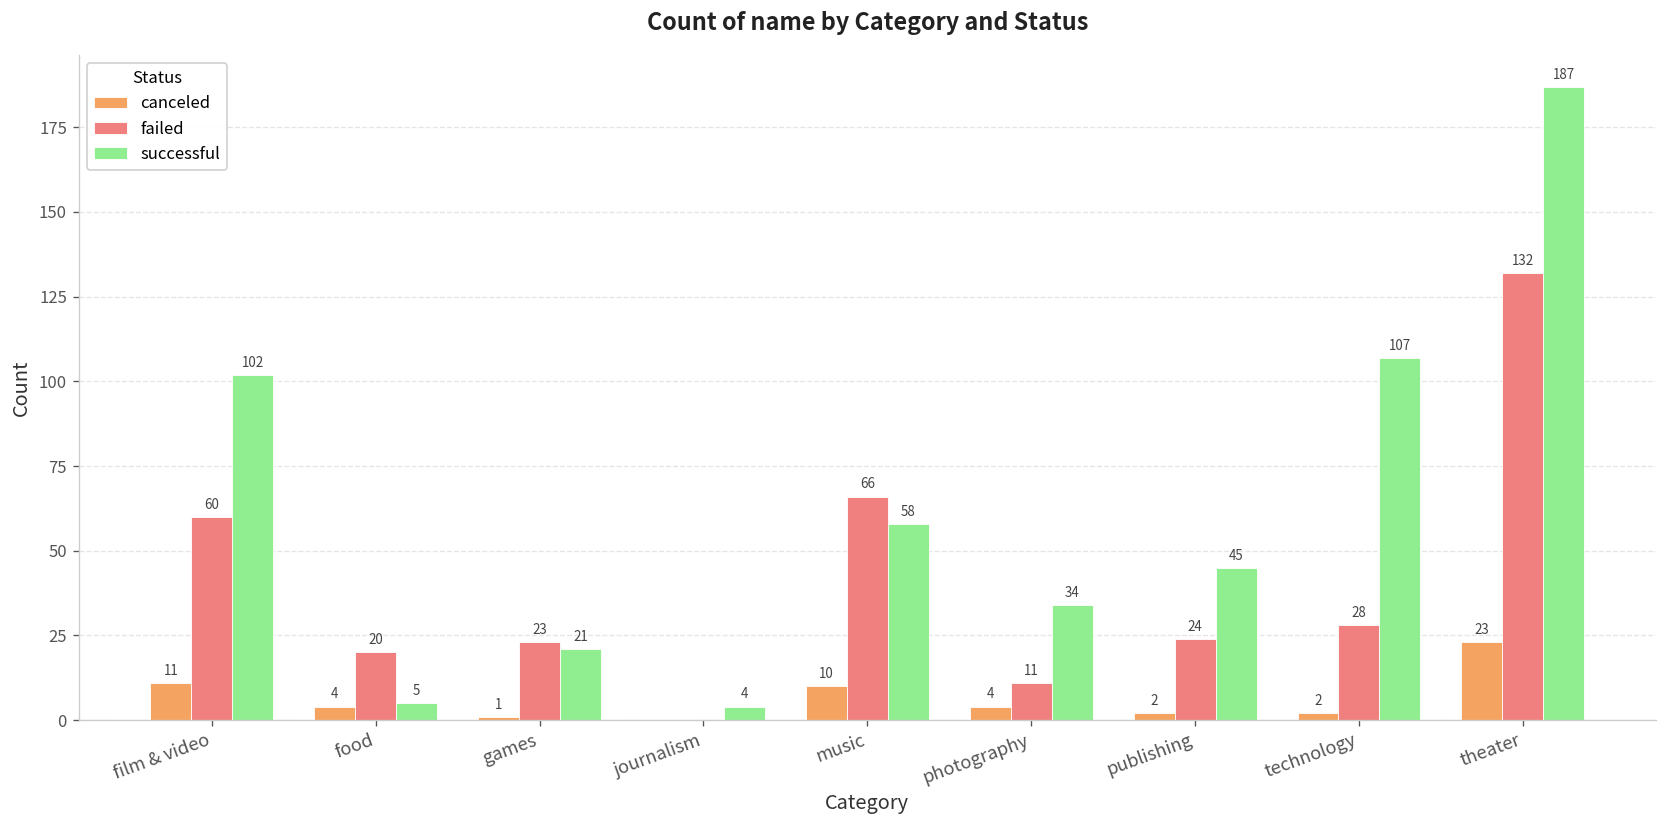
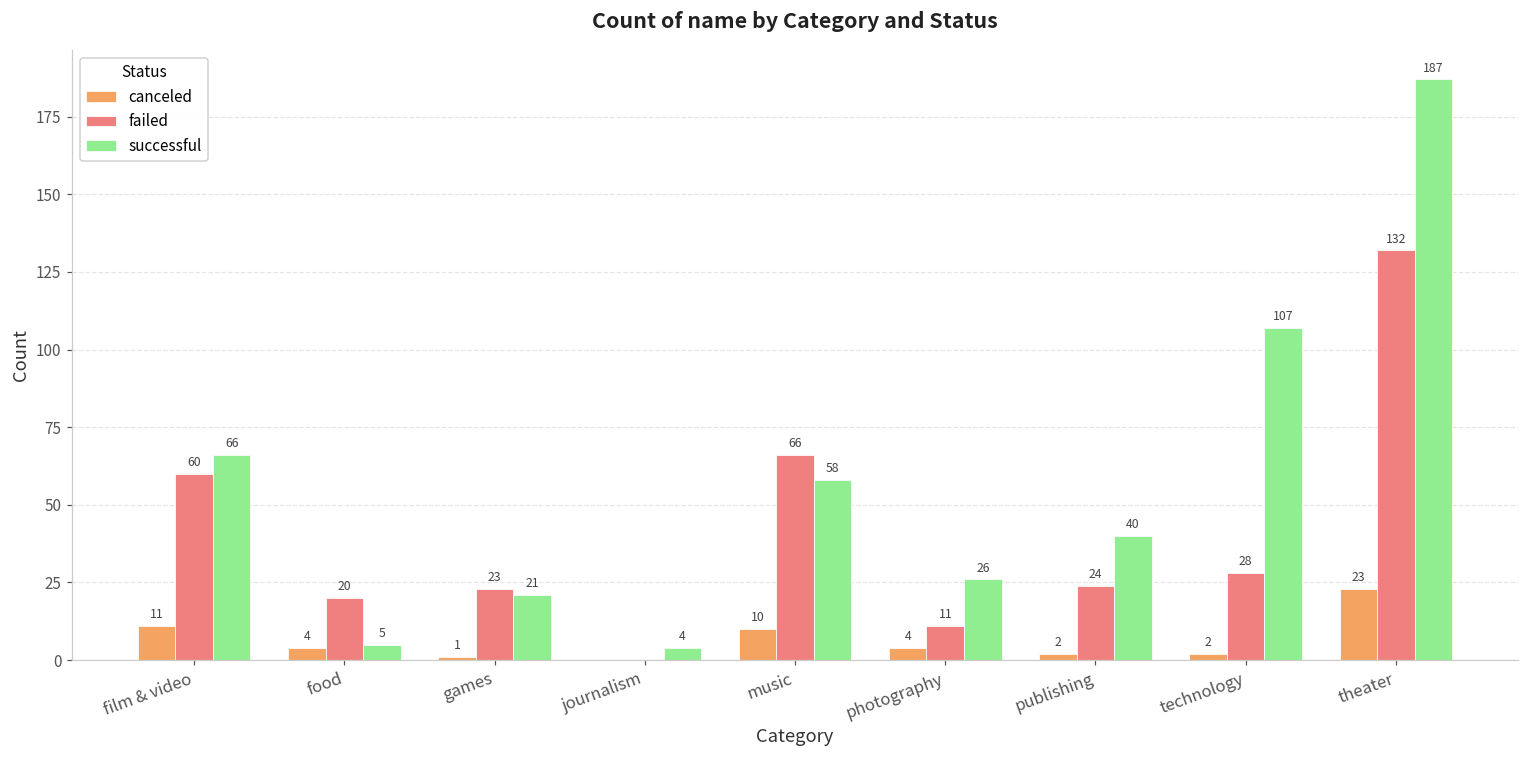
  {
    "successful": {
-     "film & video": 102,
+     "film & video": 66,
      "food": 5,
      "games": 21,
      "journalism": 4,
      "music": 58,
-     "photography": 34,
-     "publishing": 45,
+     "photography": 26,
+     "publishing": 40,
      "technology": 107,
      "theater": 187
    }
  }
